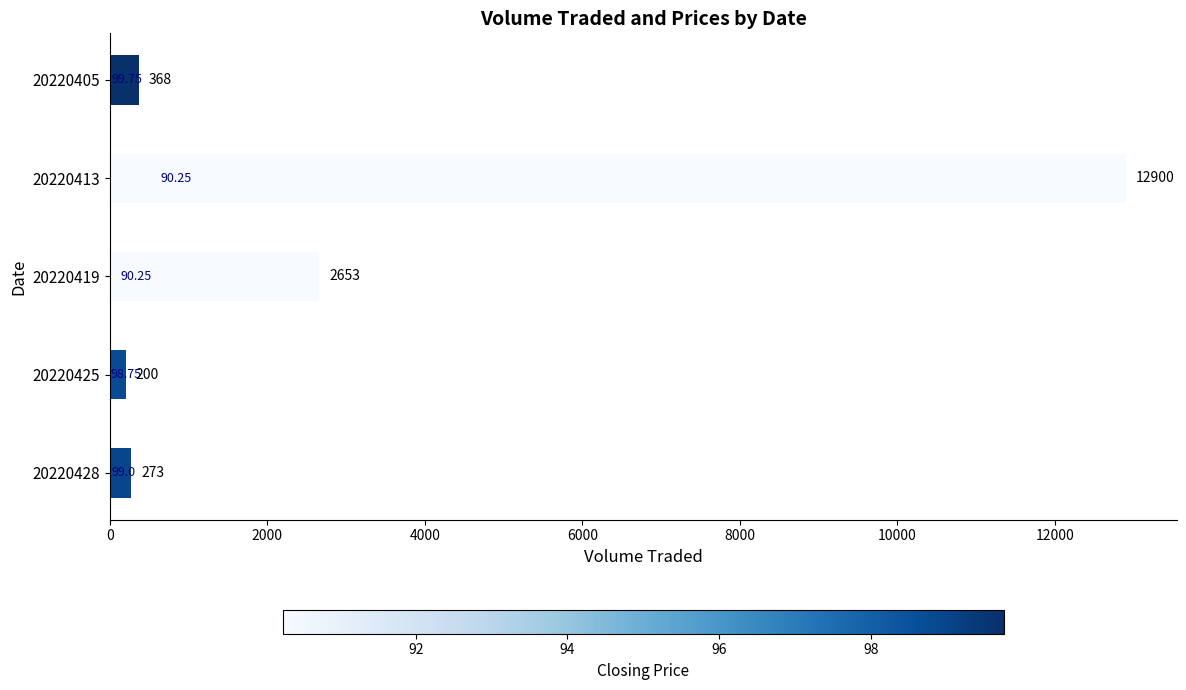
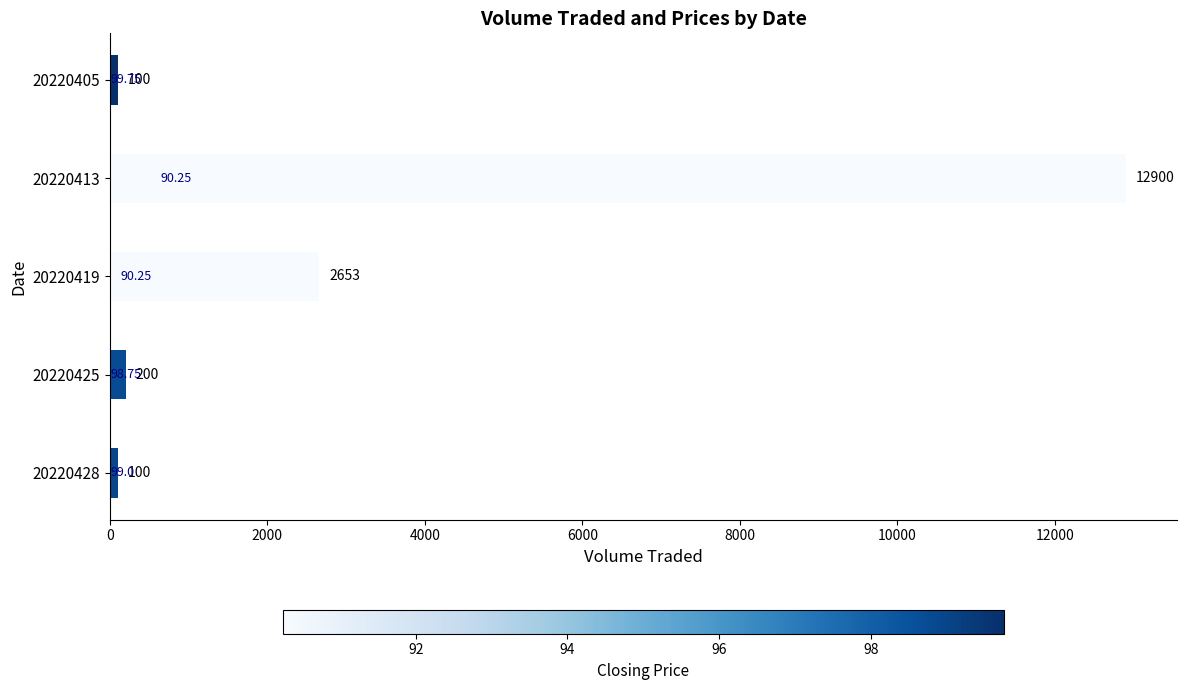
  {
-   "20220405": 368,
+   "20220405": 100,
    "20220413": 12900,
    "20220419": 2653,
-   "20220428": 273
+   "20220428": 100
  }
